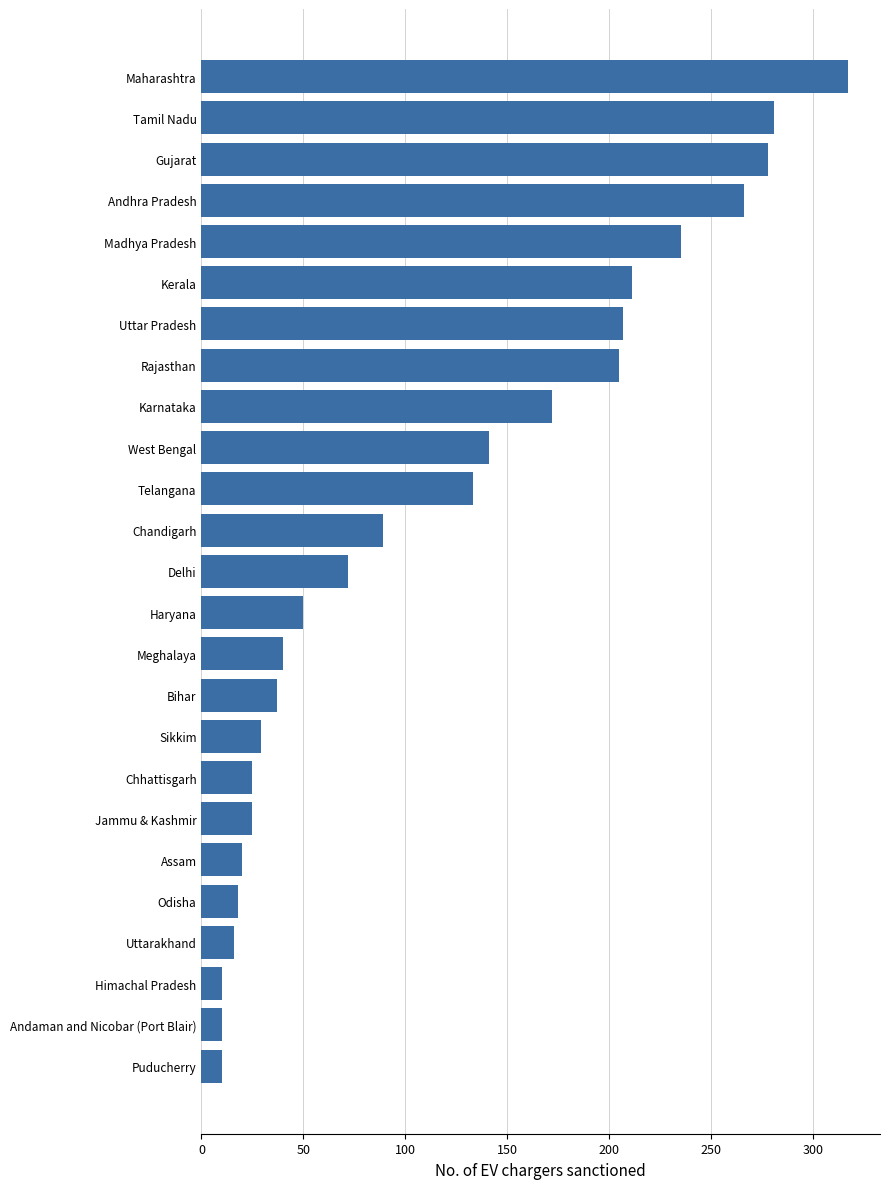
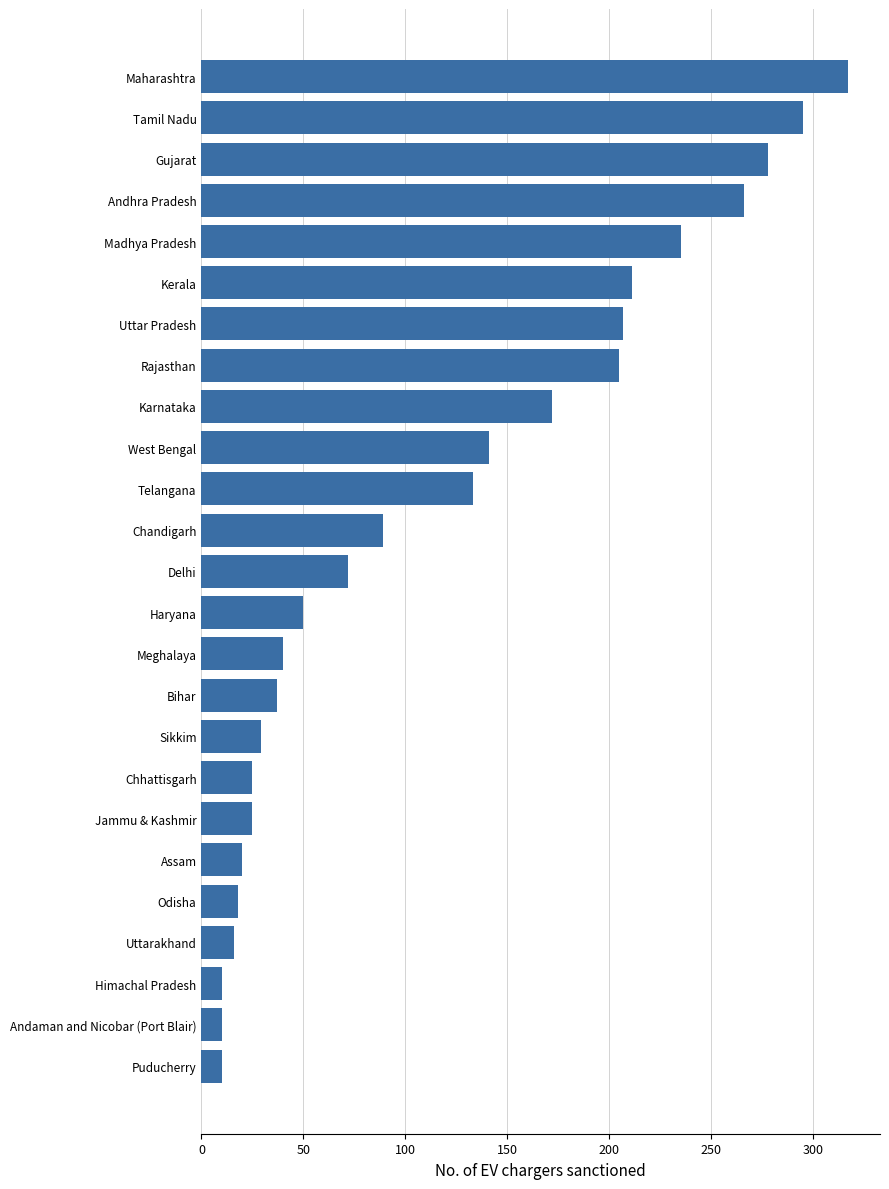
  {
    "Maharashtra": 317,
-   "Tamil Nadu": 281,
+   "Tamil Nadu": 295,
    "Gujarat": 278,
    "Andhra Pradesh": 266,
    "Madhya Pradesh": 235,
    "Kerala": 211,
    "Uttar Pradesh": 207,
    "Rajasthan": 205,
    "Karnataka": 172,
    "West Bengal": 141,
    "Telangana": 133,
    "Chandigarh": 89,
    "Delhi": 72,
    "Haryana": 50,
    "Meghalaya": 40,
    "Bihar": 37,
    "Sikkim": 29,
    "Chhattisgarh": 25,
    "Jammu & Kashmir": 25,
    "Assam": 20,
    "Odisha": 18,
    "Uttarakhand": 16,
    "Himachal Pradesh": 10,
    "Andaman and Nicobar (Port Blair)": 10,
    "Puducherry": 10
  }
